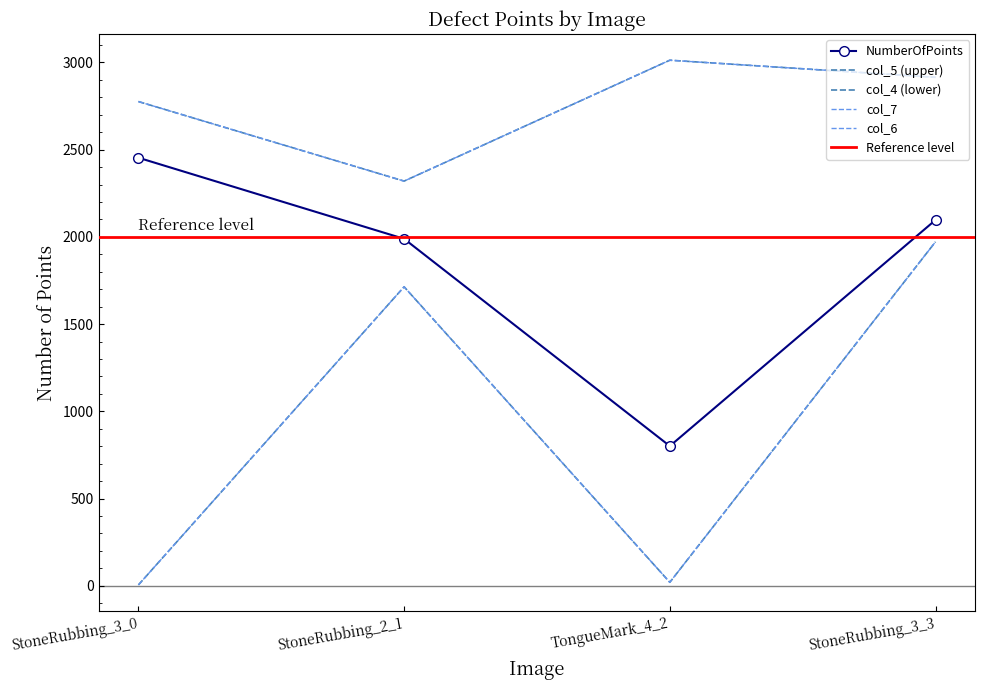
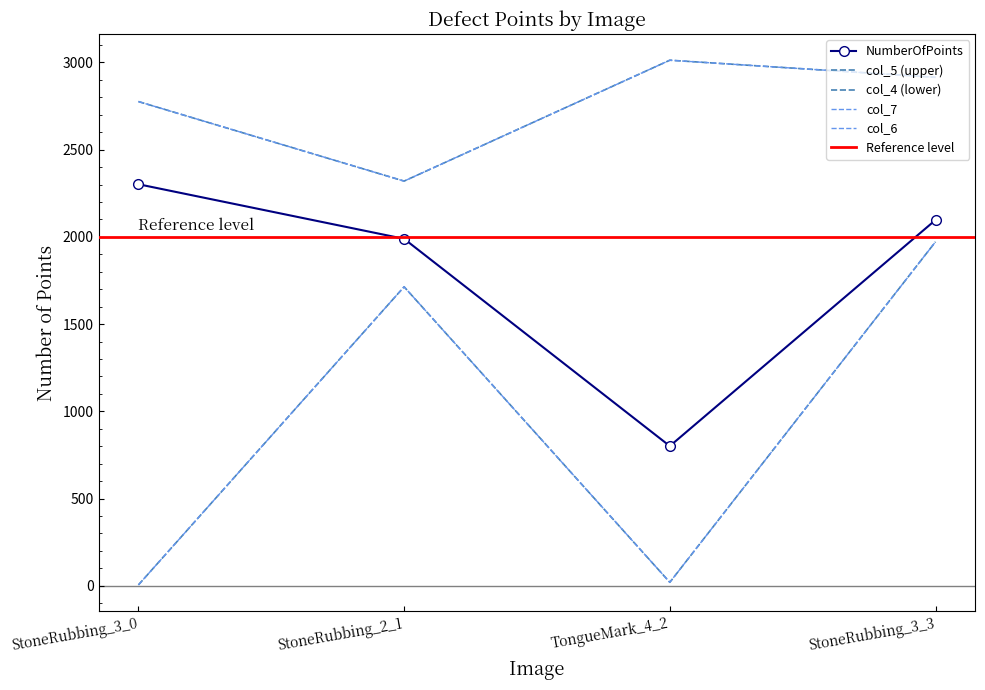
  {
    "NumberOfPoints": {
-     "StoneRubbing_3_0": 2450,
+     "StoneRubbing_3_0": 2300,
      "StoneRubbing_2_1": 1990,
      "TongueMark_4_2": 800,
      "StoneRubbing_3_3": 2100
    }
  }
